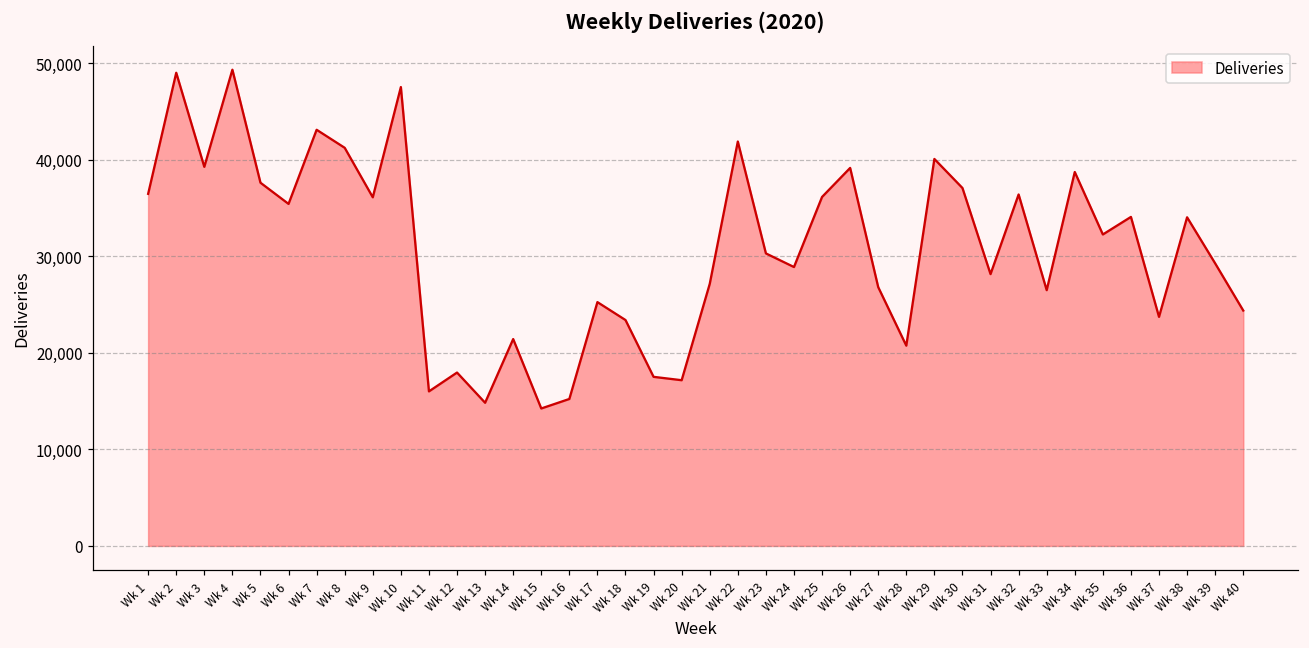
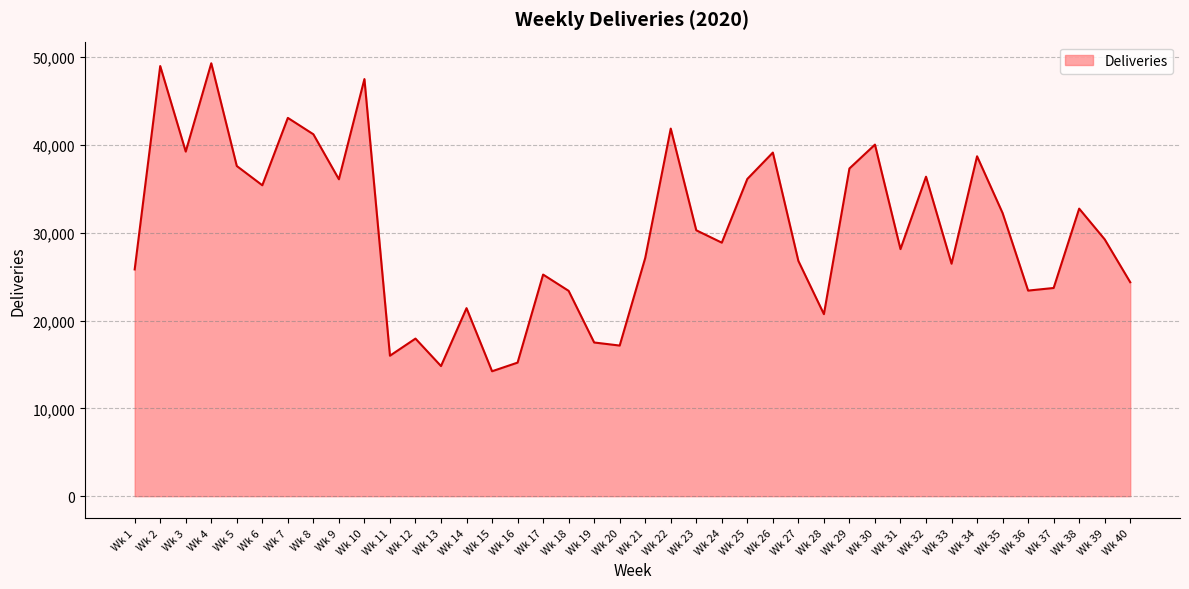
  {
-   "Wk 1": "36,000",
+   "Wk 1": "26,000",
    "Wk 2": "49,000",
    "Wk 3": "39,000",
    "Wk 4": "49,000",
    "Wk 5": "38,000",
    "Wk 6": "35,000",
    "Wk 7": "43,000",
    "Wk 8": "41,000",
    "Wk 9": "36,000",
    "Wk 10": "48,000",
    "Wk 11": "16,000",
    "Wk 12": "18,000",
    "Wk 13": "15,000",
    "Wk 14": "21,000",
    "Wk 15": "14,000",
    "Wk 16": "15,000",
    "Wk 17": "25,000",
    "Wk 18": "23,000",
    "Wk 19": "18,000",
    "Wk 20": "17,000",
    "Wk 21": "27,000",
    "Wk 22": "42,000",
    "Wk 23": "30,000",
    "Wk 24": "29,000",
    "Wk 25": "36,000",
    "Wk 26": "39,000",
    "Wk 27": "27,000",
    "Wk 28": "21,000",
-   "Wk 29": "40,000",
-   "Wk 30": "37,000",
+   "Wk 29": "37,000",
+   "Wk 30": "40,000",
    "Wk 31": "28,000",
    "Wk 32": "36,000",
    "Wk 33": "26,000",
    "Wk 34": "39,000",
    "Wk 35": "32,000",
-   "Wk 36": "34,000",
+   "Wk 36": "23,000",
    "Wk 37": "24,000",
-   "Wk 38": "34,000",
+   "Wk 38": "33,000",
    "Wk 39": "29,000",
    "Wk 40": "24,000"
  }
